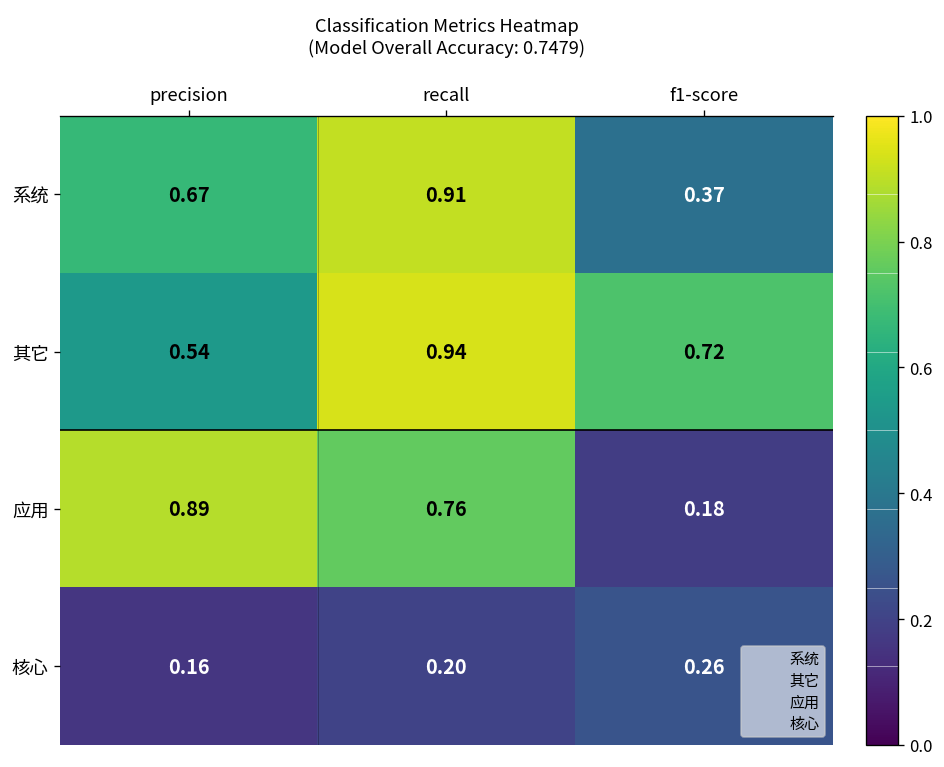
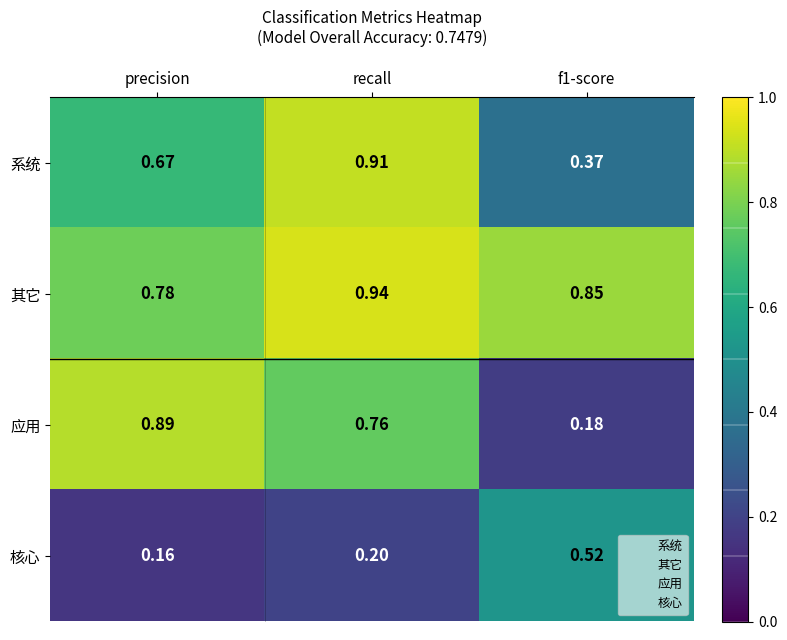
  {
    "系统": {
      "precision": 0.67,
      "recall": 0.91,
      "f1-score": 0.37
    },
    "其它": {
-     "precision": 0.54,
+     "precision": 0.78,
      "recall": 0.94,
-     "f1-score": 0.72
+     "f1-score": 0.85
    },
    "应用": {
      "precision": 0.89,
      "recall": 0.76,
      "f1-score": 0.18
    },
    "核心": {
      "precision": 0.16,
      "recall": 0.20,
-     "f1-score": 0.26
+     "f1-score": 0.52
    }
  }
